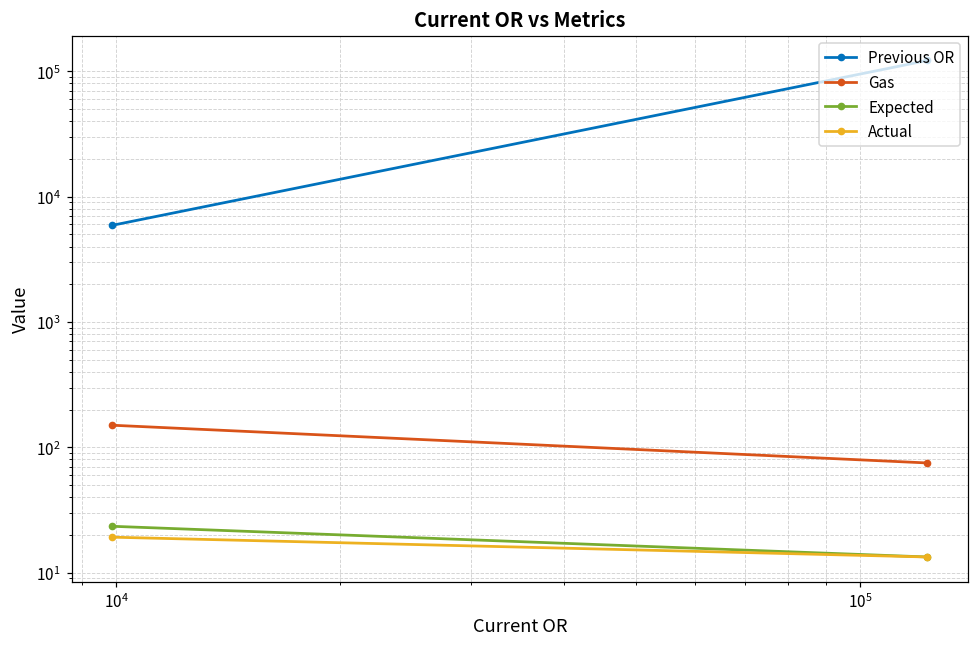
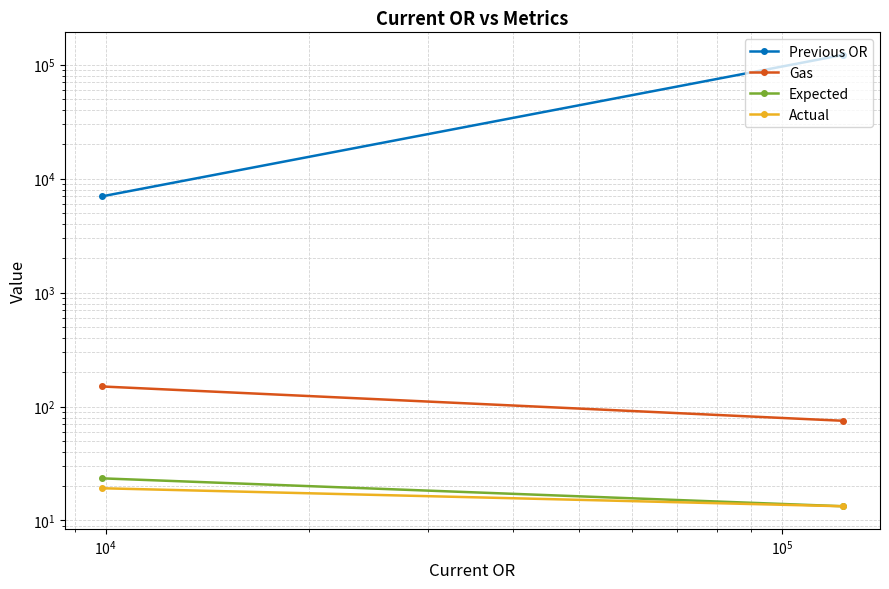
  {
    "Previous OR": {
-     "10^4": 6000
+     "10^4": 7000
    },
    "Gas": {
      "10^4": 150
    },
    "Expected": {
      "10^4": 23
    },
    "Actual": {
      "10^4": 19
    }
  }
